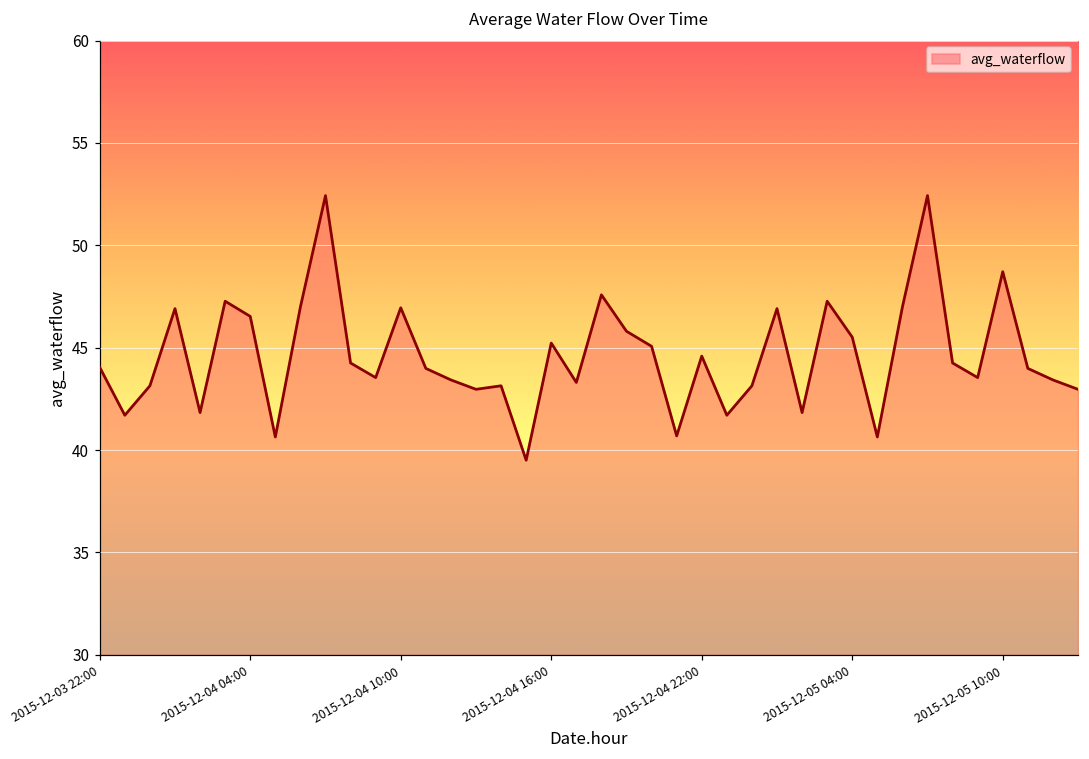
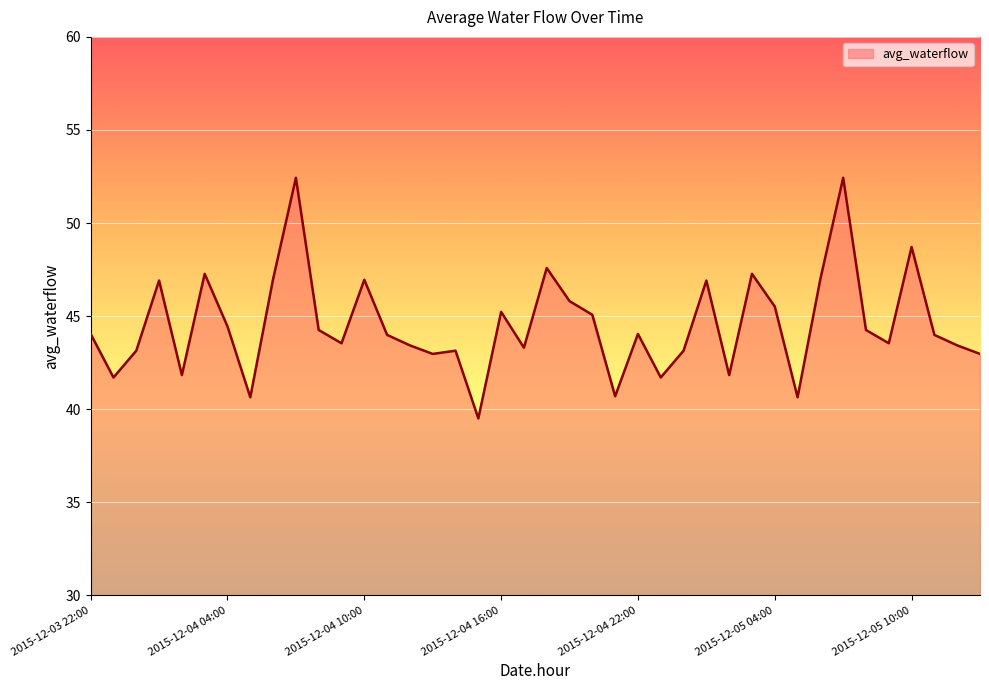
  {
    "2015-12-03 22:00": 44.0,
-   "2015-12-04 04:00": 46.5,
+   "2015-12-04 04:00": 44.4,
    "2015-12-04 10:00": 47.0,
    "2015-12-04 16:00": 45.2,
-   "2015-12-04 22:00": 44.6,
+   "2015-12-04 22:00": 44.0,
    "2015-12-05 04:00": 45.5,
    "2015-12-05 10:00": 48.7
  }
